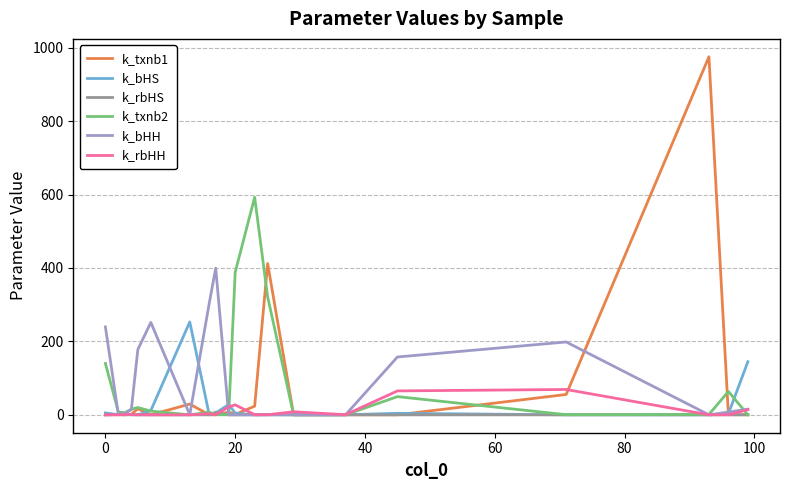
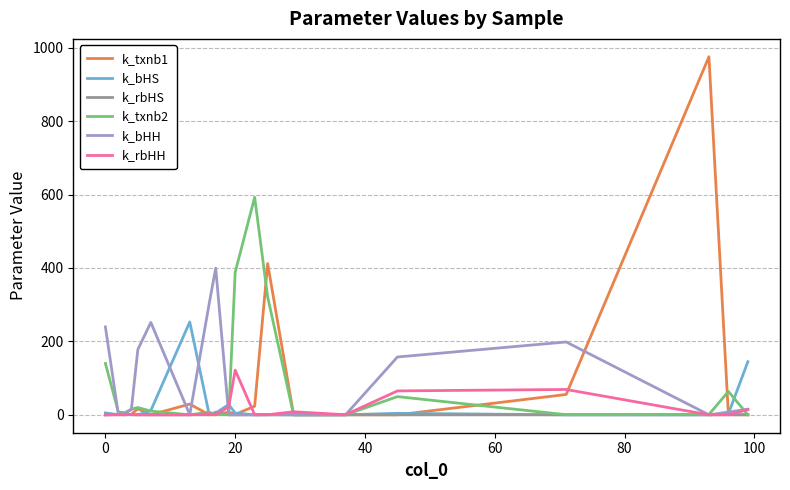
  {
    "k_txnb2": {
      "0": 140,
      "20": 390
    },
    "k_rbHH": {
-     "20": 30
+     "20": 120
    }
  }
